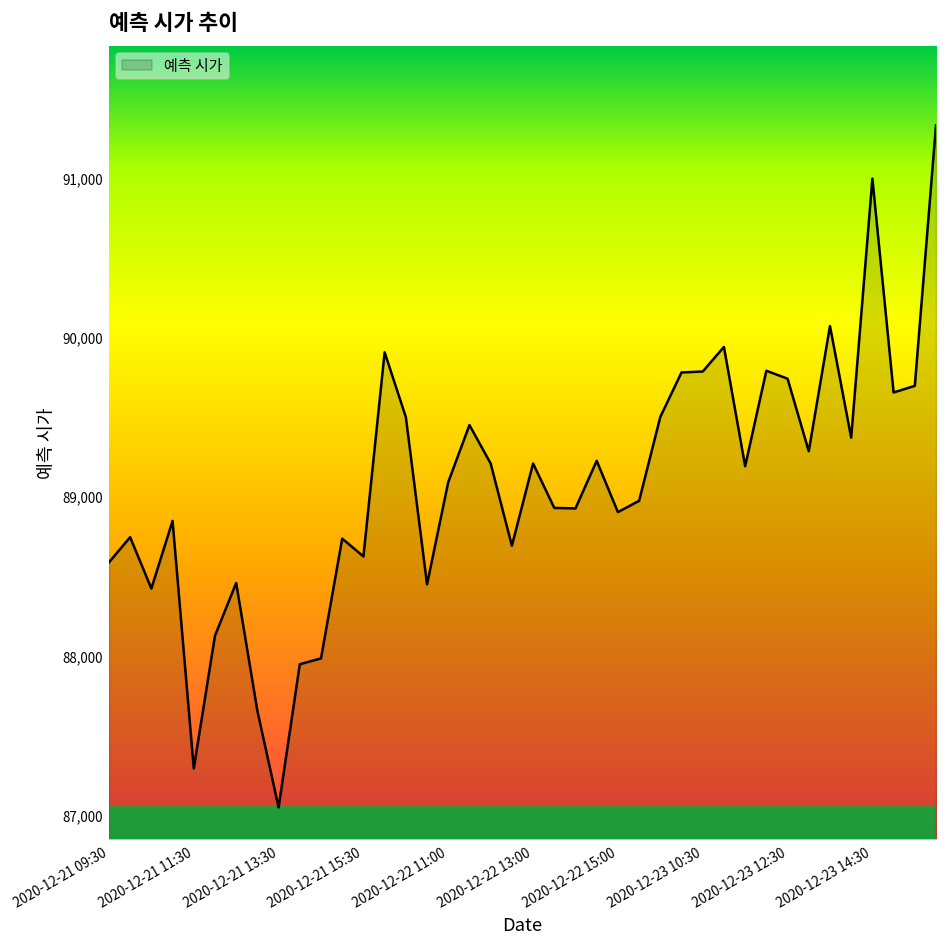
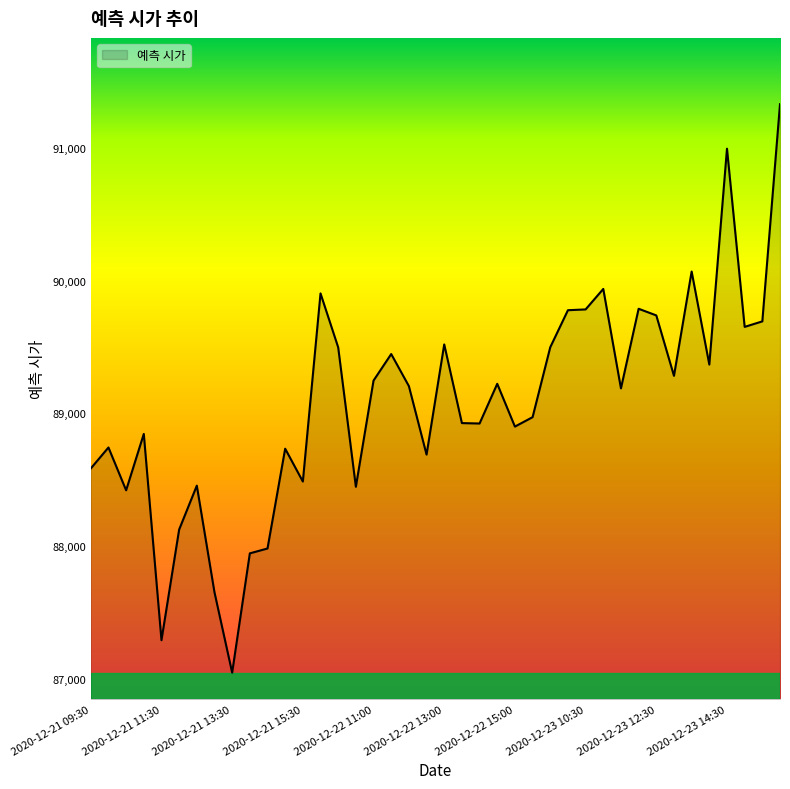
  {
    "2020-12-21 09:30": "88,580",
    "2020-12-21 11:30": "87,290",
    "2020-12-21 13:30": "87,040",
-   "2020-12-21 15:30": "88,620",
-   "2020-12-22 11:00": "89,090",
-   "2020-12-22 13:00": "89,210",
+   "2020-12-21 15:30": "88,490",
+   "2020-12-22 11:00": "89,250",
+   "2020-12-22 13:00": "89,520",
    "2020-12-22 15:00": "88,900",
    "2020-12-23 10:30": "89,780",
    "2020-12-23 12:30": "89,740",
    "2020-12-23 14:30": "91,000"
  }
